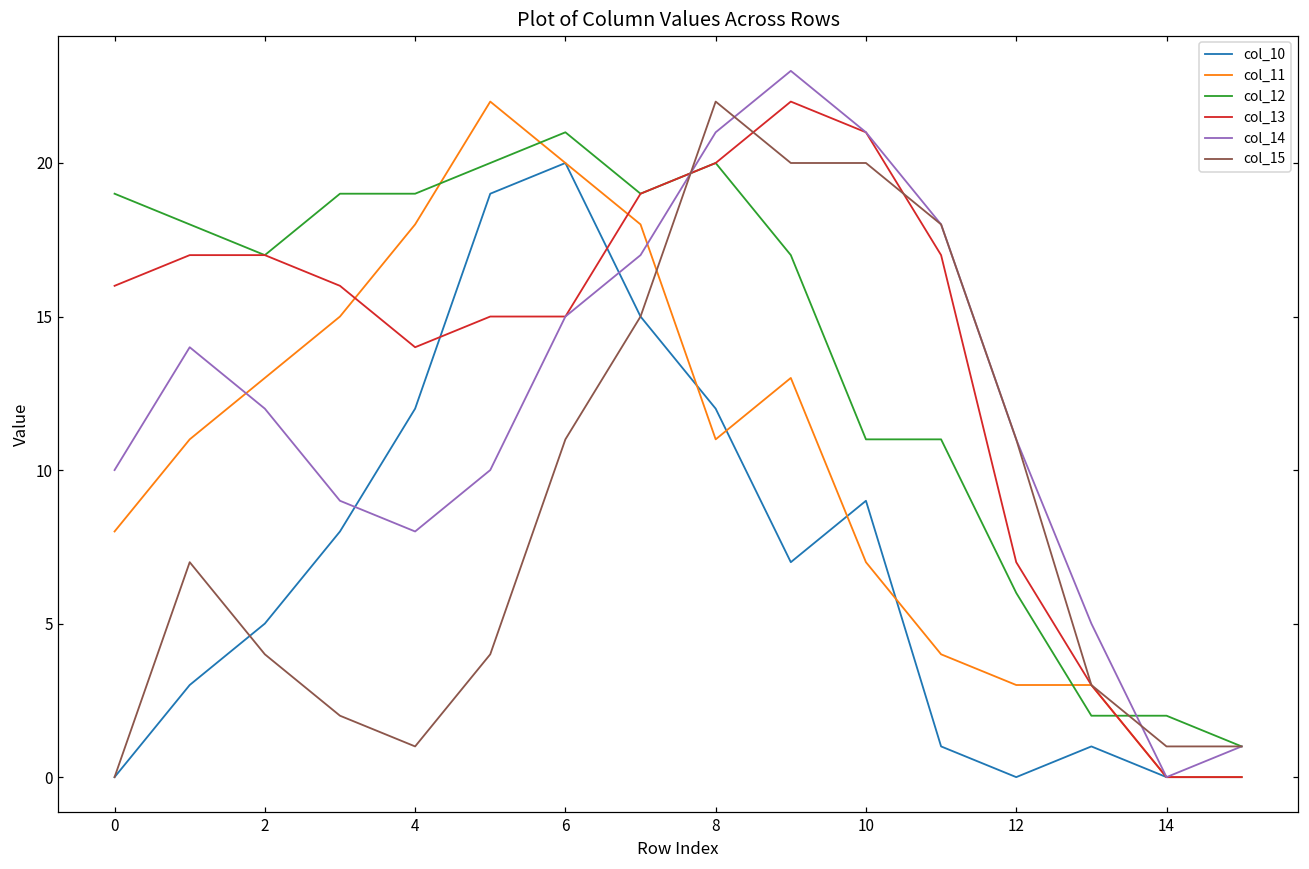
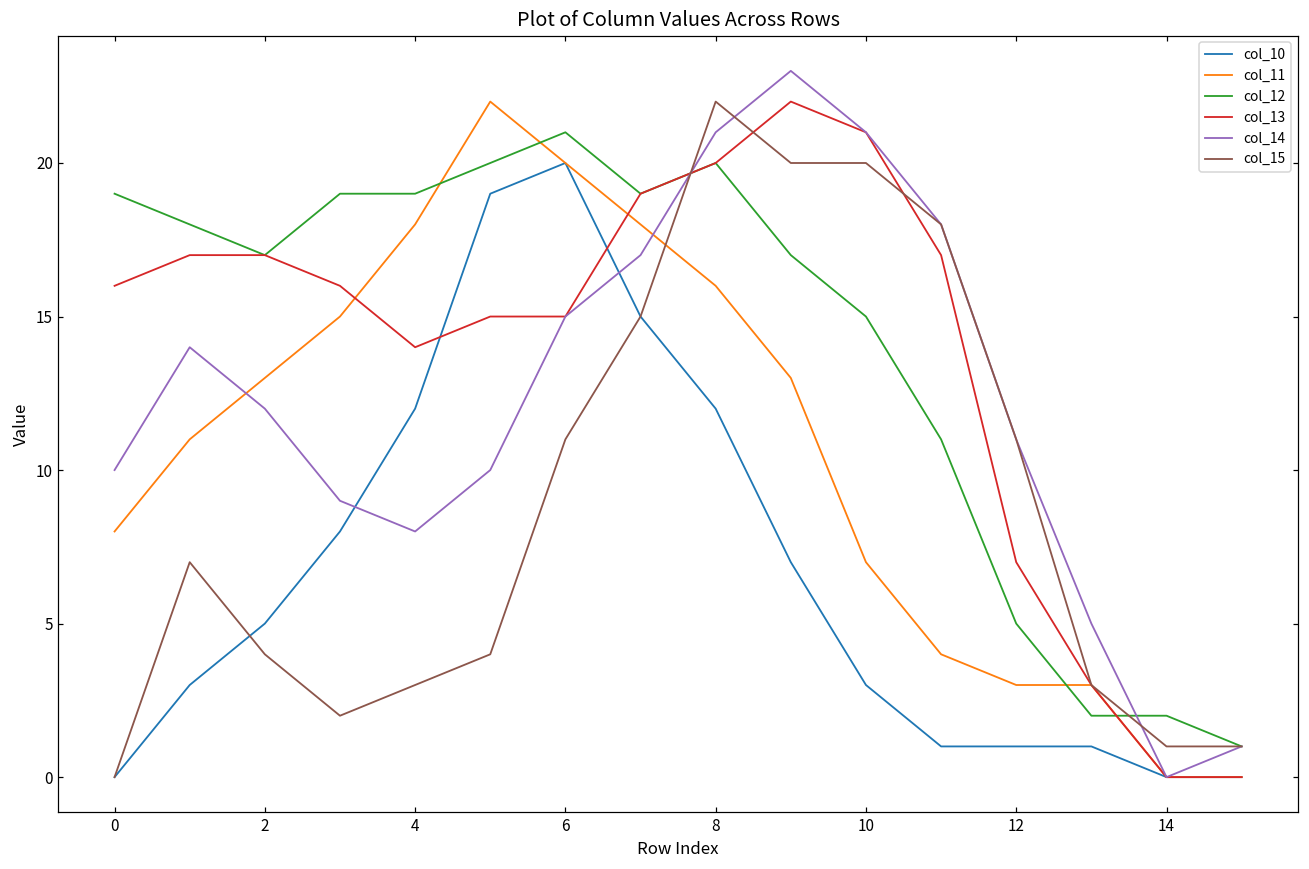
  {
    "col_10": {
      "2": 5,
      "4": 12,
      "8": 12,
-     "10": 9,
-     "12": 0
+     "10": 3,
+     "12": 1
    },
    "col_11": {
      "0": 8,
      "2": 13,
      "4": 18,
-     "8": 11,
+     "8": 16,
      "10": 7,
      "12": 3
    },
    "col_12": {
      "0": 19,
      "4": 19,
      "6": 21,
-     "10": 11,
-     "12": 6,
+     "10": 15,
+     "12": 5,
      "14": 2
    },
    "col_13": {
      "0": 16,
      "4": 14,
      "12": 7
    },
    "col_14": {
      "0": 10,
      "2": 12,
      "4": 8,
      "8": 21
    },
    "col_15": {
      "2": 4,
-     "4": 1,
+     "4": 3,
      "6": 11,
      "8": 22,
      "10": 20,
      "14": 1
    }
  }
